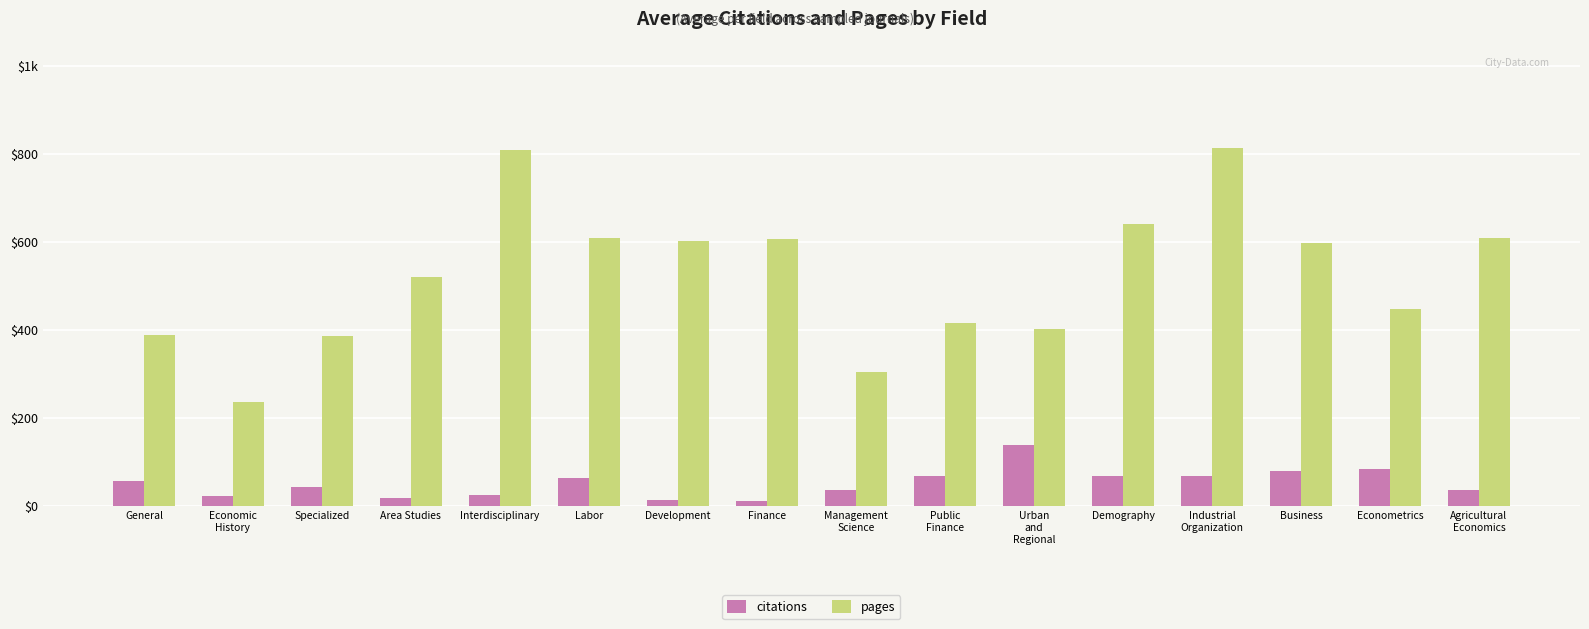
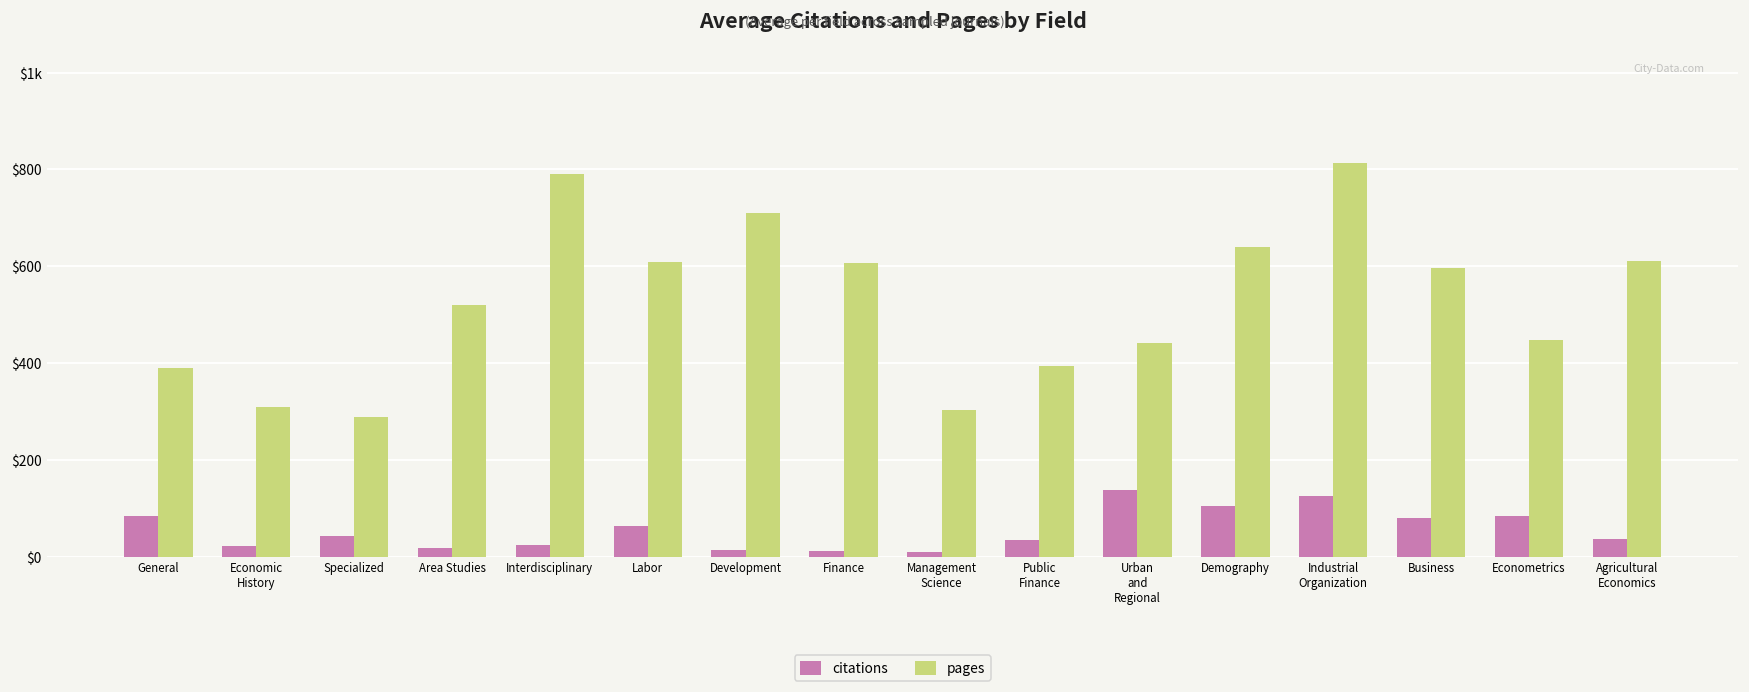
  {
    "citations": {
-     "General": "$60",
+     "General": "$80",
      "Economic History": "$20",
      "Specialized": "$40",
      "Area Studies": "$20",
      "Interdisciplinary": "$20",
      "Labor": "$60",
      "Development": "$10",
      "Finance": "$10",
-     "Management Science": "$40",
-     "Public Finance": "$70",
+     "Management Science": "$10",
+     "Public Finance": "$30",
      "Urban and Regional": "$140",
-     "Demography": "$70",
-     "Industrial Organization": "$70",
+     "Demography": "$100",
+     "Industrial Organization": "$130",
      "Business": "$80",
      "Econometrics": "$90",
      "Agricultural Economics": "$40"
    },
    "pages": {
      "General": "$390",
-     "Economic History": "$240",
-     "Specialized": "$390",
+     "Economic History": "$310",
+     "Specialized": "$290",
      "Area Studies": "$520",
-     "Interdisciplinary": "$810",
+     "Interdisciplinary": "$790",
      "Labor": "$610",
-     "Development": "$600",
+     "Development": "$710",
      "Finance": "$610",
      "Management Science": "$300",
-     "Public Finance": "$420",
-     "Urban and Regional": "$400",
+     "Public Finance": "$390",
+     "Urban and Regional": "$440",
      "Demography": "$640",
      "Industrial Organization": "$810",
      "Business": "$600",
      "Econometrics": "$450",
      "Agricultural Economics": "$610"
    }
  }
